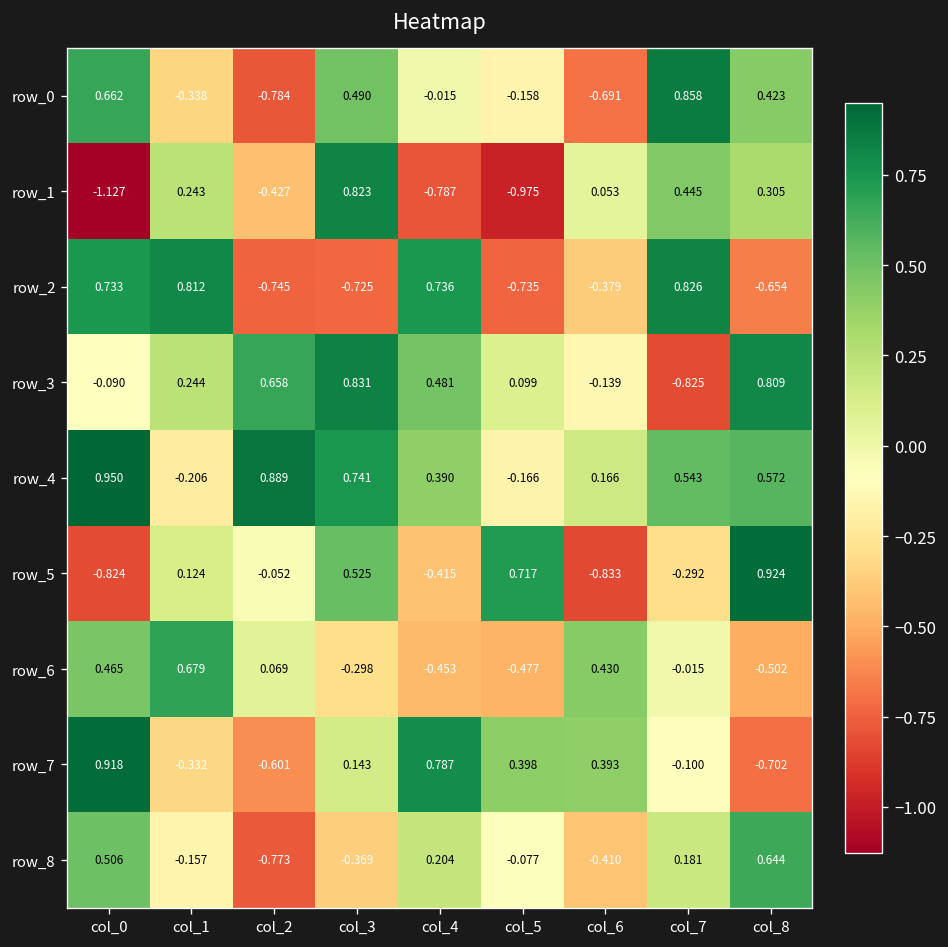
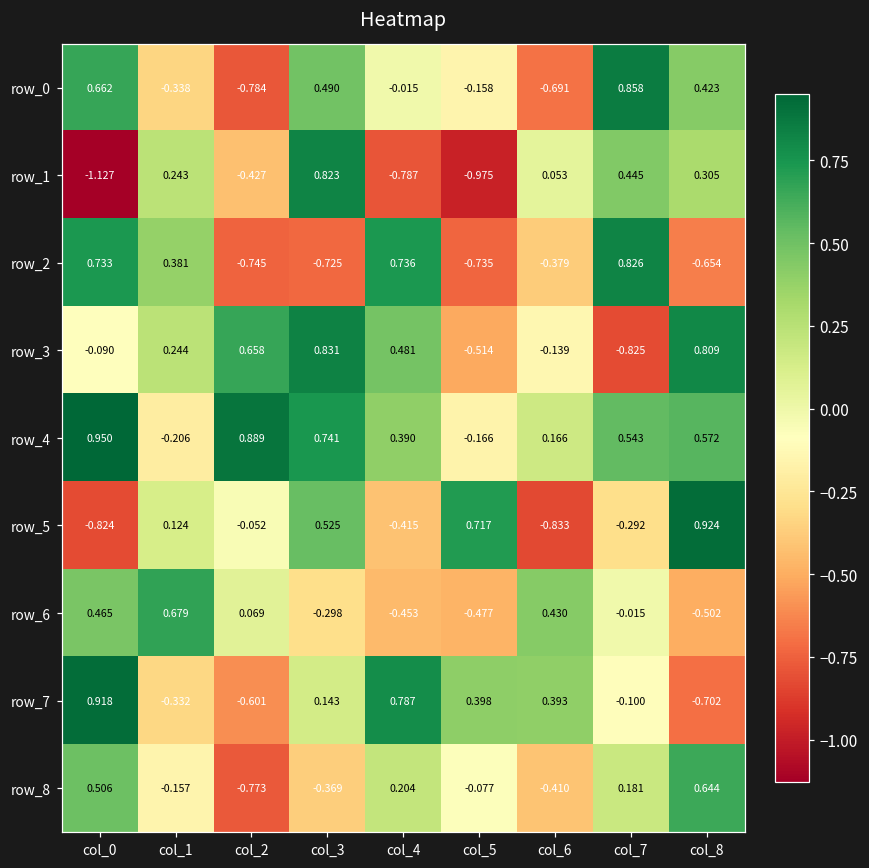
  {
    "row_0": {
      "col_0": 0.662,
      "col_1": -0.338,
      "col_2": -0.784,
      "col_3": 0.490,
      "col_4": -0.015,
      "col_5": -0.158,
      "col_6": -0.691,
      "col_7": 0.858,
      "col_8": 0.423
    },
    "row_1": {
      "col_0": -1.127,
      "col_1": 0.243,
      "col_2": -0.427,
      "col_3": 0.823,
      "col_4": -0.787,
      "col_5": -0.975,
      "col_6": 0.053,
      "col_7": 0.445,
      "col_8": 0.305
    },
    "row_2": {
      "col_0": 0.733,
-     "col_1": 0.812,
+     "col_1": 0.381,
      "col_2": -0.745,
      "col_3": -0.725,
      "col_4": 0.736,
      "col_5": -0.735,
      "col_6": -0.379,
      "col_7": 0.826,
      "col_8": -0.654
    },
    "row_3": {
      "col_0": -0.090,
      "col_1": 0.244,
      "col_2": 0.658,
      "col_3": 0.831,
      "col_4": 0.481,
-     "col_5": 0.099,
+     "col_5": -0.514,
      "col_6": -0.139,
      "col_7": -0.825,
      "col_8": 0.809
    },
    "row_4": {
      "col_0": 0.950,
      "col_1": -0.206,
      "col_2": 0.889,
      "col_3": 0.741,
      "col_4": 0.390,
      "col_5": -0.166,
      "col_6": 0.166,
      "col_7": 0.543,
      "col_8": 0.572
    },
    "row_5": {
      "col_0": -0.824,
      "col_1": 0.124,
      "col_2": -0.052,
      "col_3": 0.525,
      "col_4": -0.415,
      "col_5": 0.717,
      "col_6": -0.833,
      "col_7": -0.292,
      "col_8": 0.924
    },
    "row_6": {
      "col_0": 0.465,
      "col_1": 0.679,
      "col_2": 0.069,
      "col_3": -0.298,
      "col_4": -0.453,
      "col_5": -0.477,
      "col_6": 0.430,
      "col_7": -0.015,
      "col_8": -0.502
    },
    "row_7": {
      "col_0": 0.918,
      "col_1": -0.332,
      "col_2": -0.601,
      "col_3": 0.143,
      "col_4": 0.787,
      "col_5": 0.398,
      "col_6": 0.393,
      "col_7": -0.100,
      "col_8": -0.702
    },
    "row_8": {
      "col_0": 0.506,
      "col_1": -0.157,
      "col_2": -0.773,
      "col_3": -0.369,
      "col_4": 0.204,
      "col_5": -0.077,
      "col_6": -0.410,
      "col_7": 0.181,
      "col_8": 0.644
    }
  }
